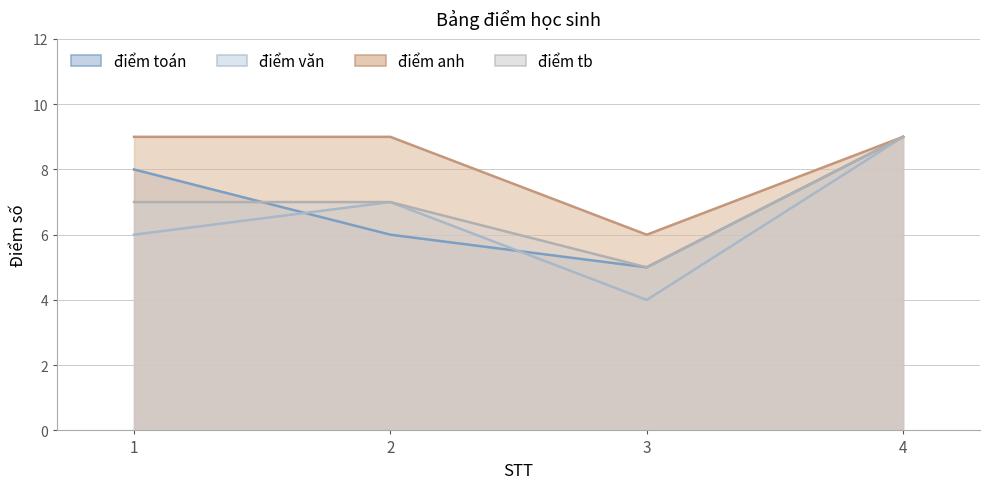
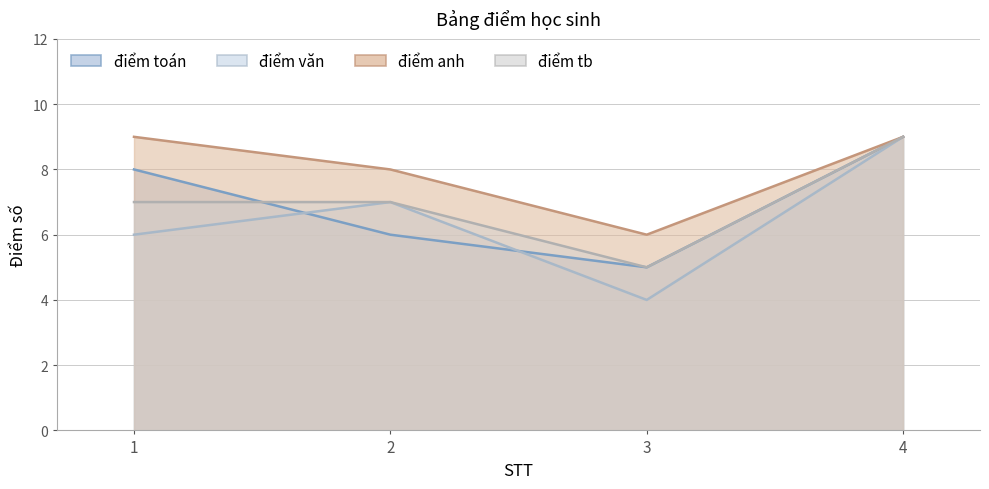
  {
    "điểm anh": {
      "1": 9,
-     "2": 9,
+     "2": 8,
      "3": 6
    }
  }
